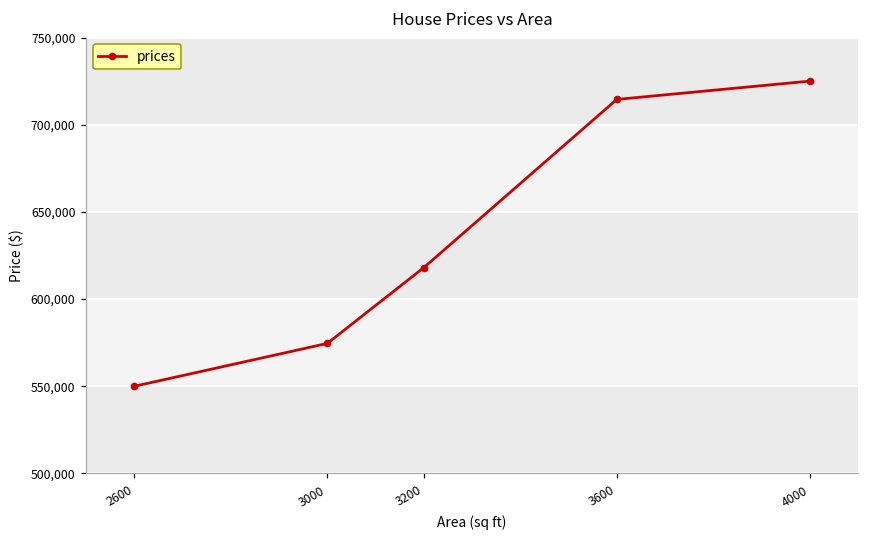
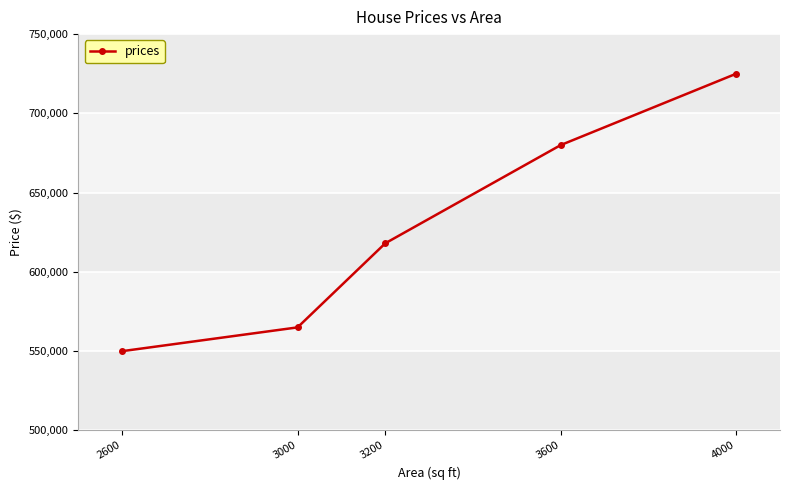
  {
    "2600": "550,000",
-   "3000": "575,000",
+   "3000": "565,000",
    "3200": "618,000",
-   "3600": "715,000",
+   "3600": "680,000",
    "4000": "725,000"
  }
